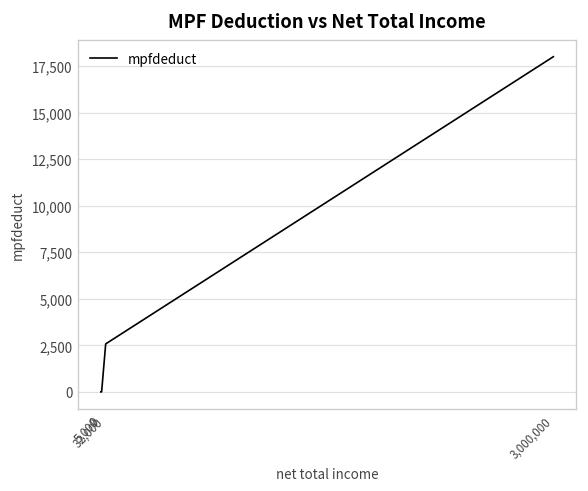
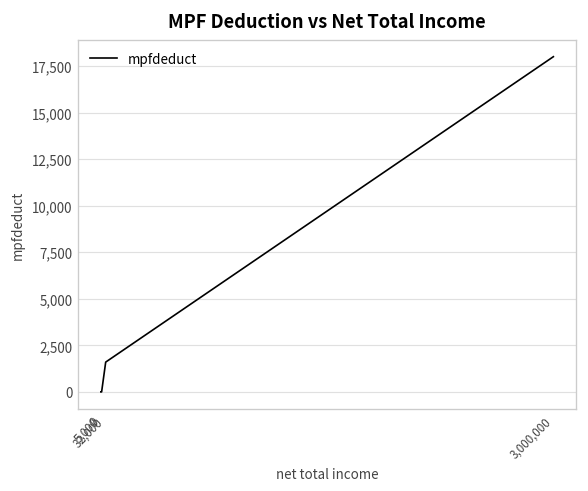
  {
    "0": "0",
    "5,000": "0",
-   "32,000": "2,600",
+   "32,000": "1,600",
    "3,000,000": "18,000"
  }
